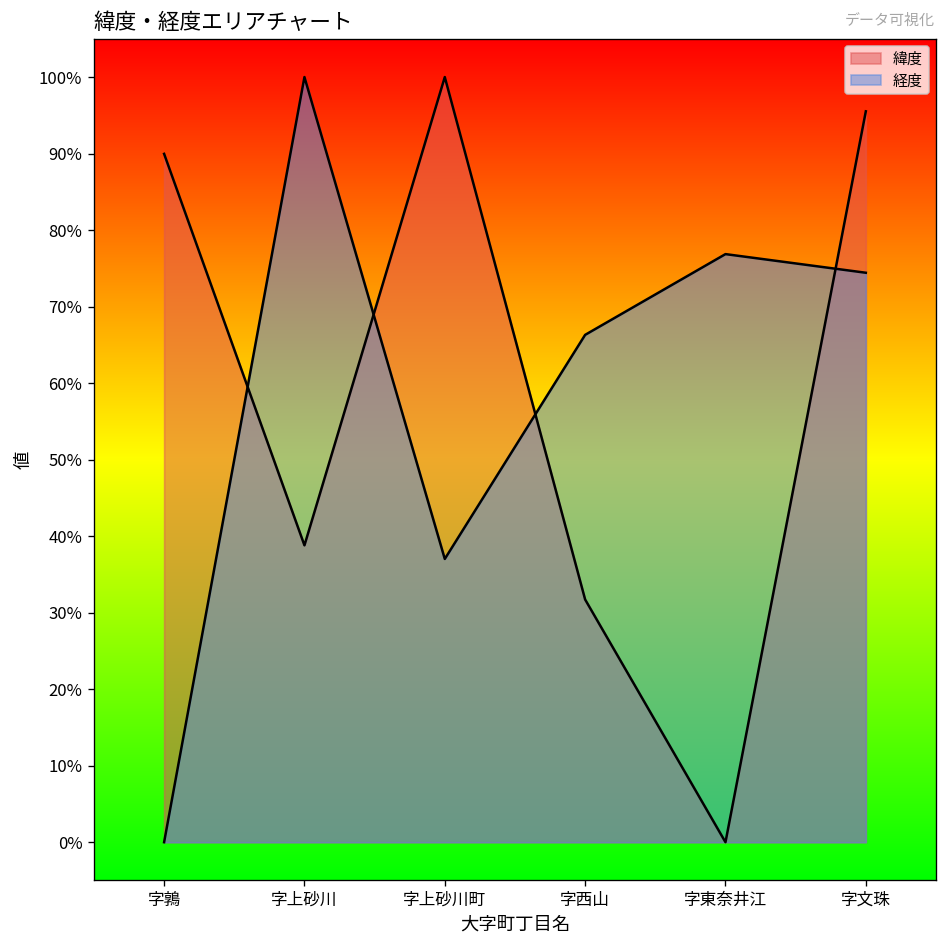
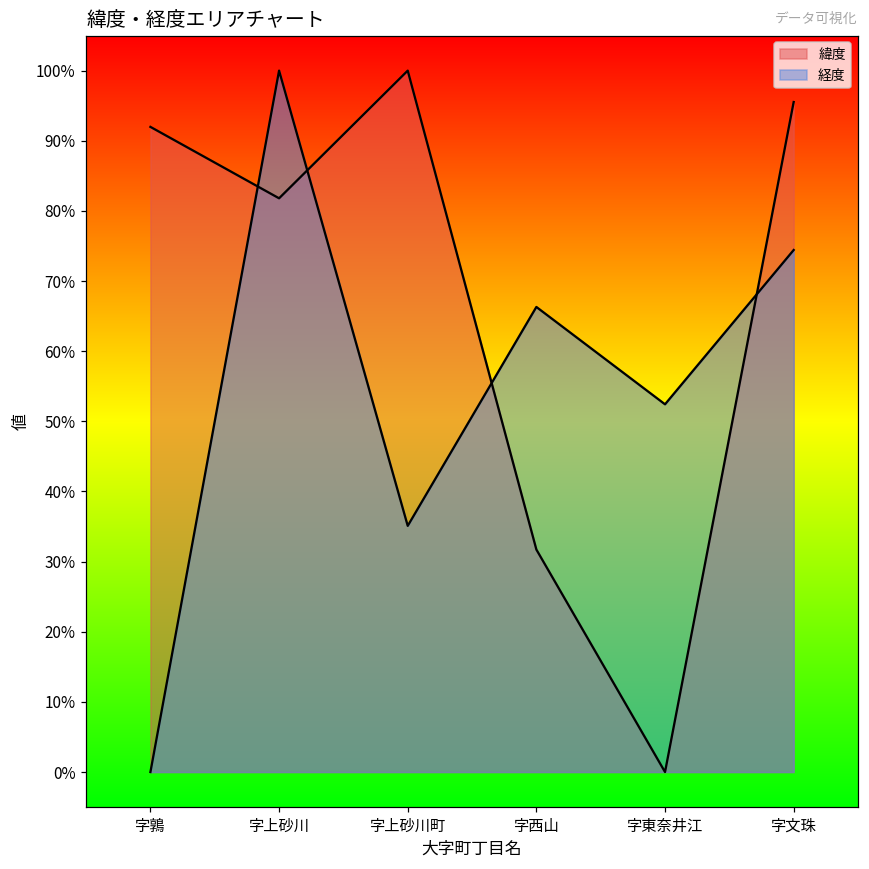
  {
    "緯度": {
-     "字鶉": "90%",
-     "字上砂川": "39%",
+     "字鶉": "92%",
+     "字上砂川": "82%",
      "字上砂川町": "100%",
      "字西山": "32%",
      "字東奈井江": "0%",
      "字文珠": "96%"
    },
    "経度": {
      "字鶉": "0%",
      "字上砂川": "100%",
-     "字上砂川町": "37%",
+     "字上砂川町": "35%",
      "字西山": "66%",
-     "字東奈井江": "77%",
+     "字東奈井江": "52%",
      "字文珠": "74%"
    }
  }
